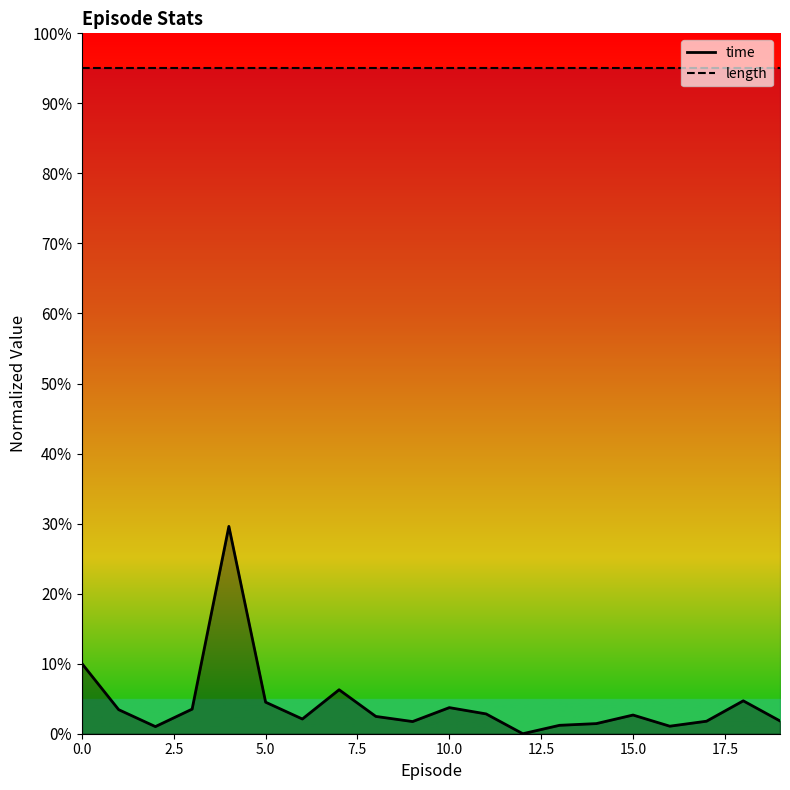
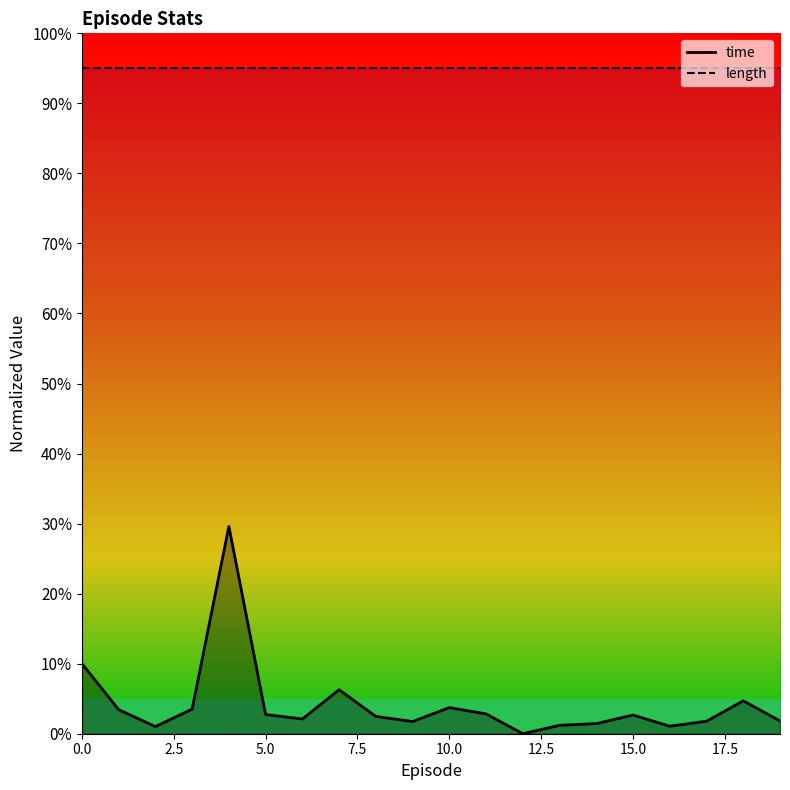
  {
    "time": {
      "0.0": "10%",
-     "5.0": "5%",
+     "5.0": "3%",
      "10.0": "4%",
      "15.0": "3%"
    }
  }
